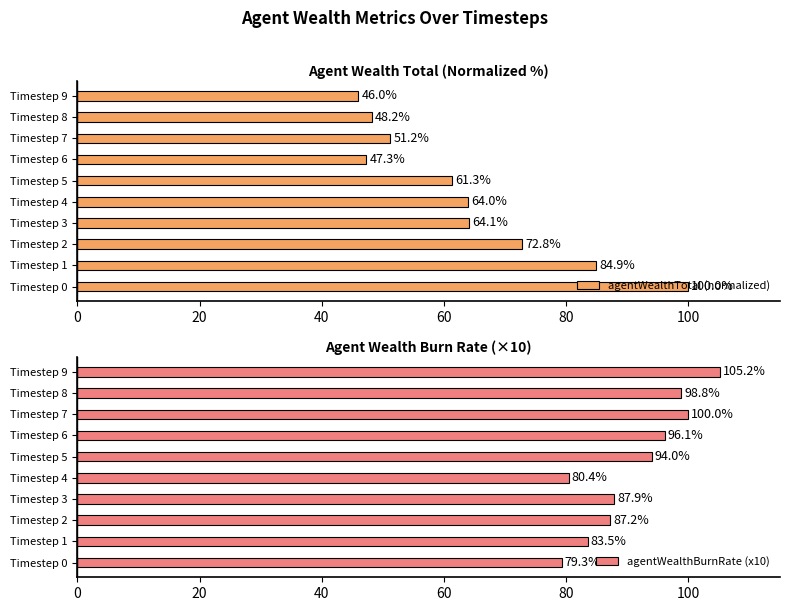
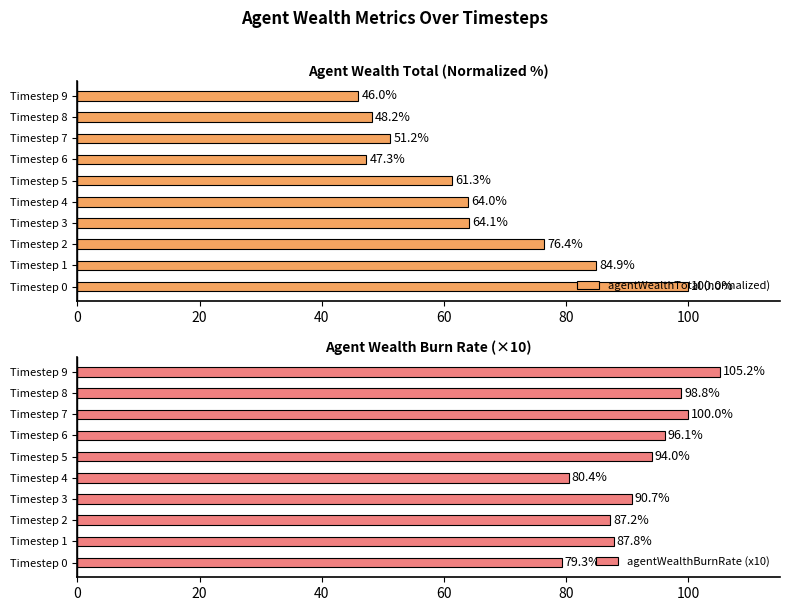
  {
    "Agent Wealth Total (Normalized %)": {
      "Timestep 9": "46.0%",
      "Timestep 8": "48.2%",
      "Timestep 7": "51.2%",
      "Timestep 6": "47.3%",
      "Timestep 5": "61.3%",
      "Timestep 4": "64.0%",
      "Timestep 3": "64.1%",
-     "Timestep 2": "72.8%",
+     "Timestep 2": "76.4%",
      "Timestep 1": "84.9%",
      "Timestep 0": "100.0%"
    },
    "Agent Wealth Burn Rate (×10)": {
      "Timestep 9": "105.2%",
      "Timestep 8": "98.8%",
      "Timestep 7": "100.0%",
      "Timestep 6": "96.1%",
      "Timestep 5": "94.0%",
      "Timestep 4": "80.4%",
-     "Timestep 3": "87.9%",
+     "Timestep 3": "90.7%",
      "Timestep 2": "87.2%",
-     "Timestep 1": "83.5%",
+     "Timestep 1": "87.8%",
      "Timestep 0": "79.3%"
    }
  }
